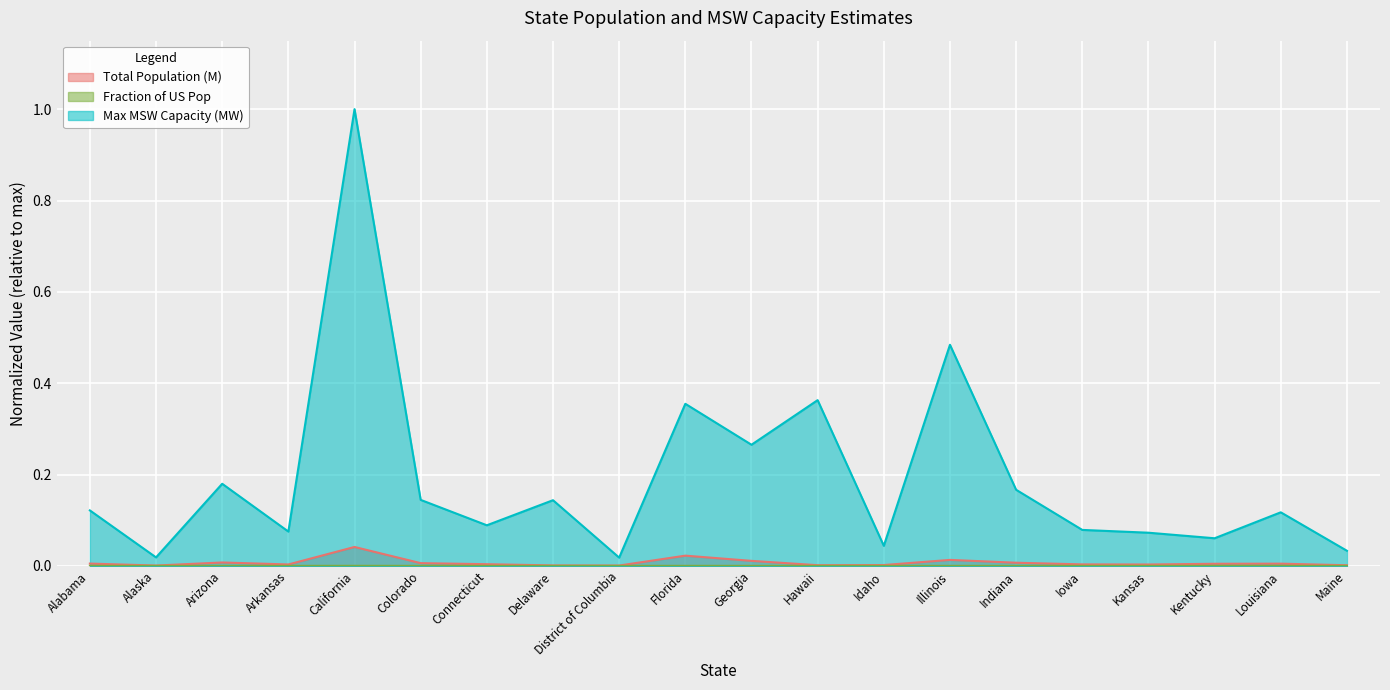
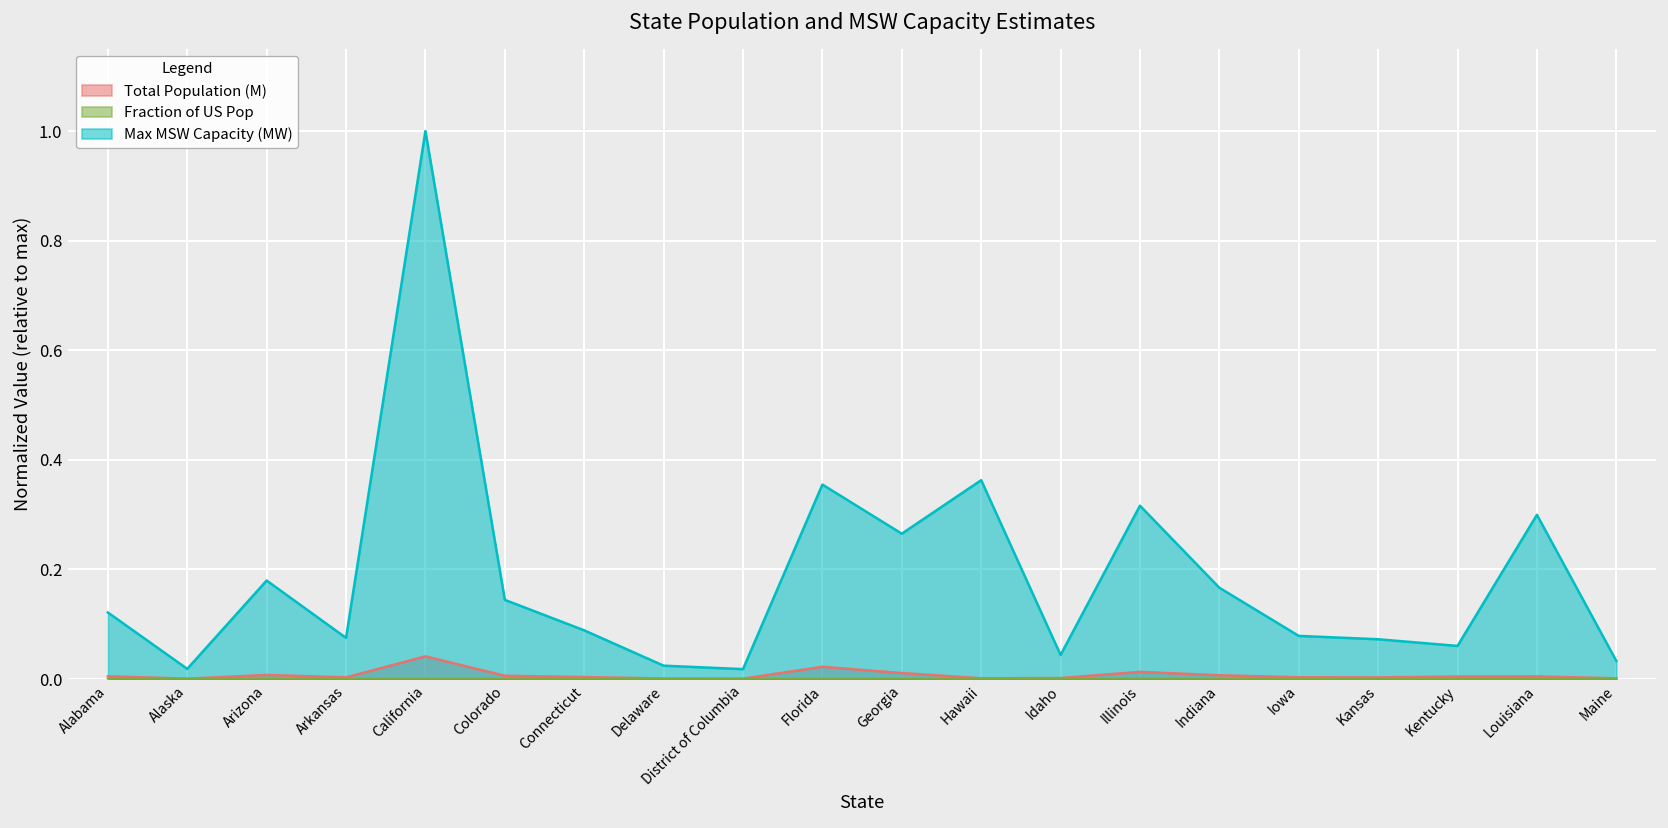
  {
    "Total Population (M)": {
      "Arizona": 0.01,
      "California": 0.04,
      "Colorado": 0.01,
      "Florida": 0.02,
      "Georgia": 0.01,
      "Illinois": 0.01,
      "Indiana": 0.01
    },
    "Fraction of US Pop": {
      "Arizona": 0.00,
      "California": 0.00,
      "Colorado": 0.00,
      "Florida": 0.00,
      "Georgia": 0.00,
      "Illinois": 0.00,
      "Indiana": 0.00
    },
    "Max MSW Capacity (MW)": {
      "Alabama": 0.12,
      "Alaska": 0.02,
      "Arizona": 0.18,
      "Arkansas": 0.08,
      "California": 1.00,
      "Colorado": 0.14,
      "Connecticut": 0.09,
-     "Delaware": 0.14,
+     "Delaware": 0.02,
      "District of Columbia": 0.02,
      "Florida": 0.35,
      "Georgia": 0.27,
      "Hawaii": 0.36,
      "Idaho": 0.04,
-     "Illinois": 0.48,
+     "Illinois": 0.32,
      "Indiana": 0.17,
      "Iowa": 0.08,
      "Kansas": 0.07,
      "Kentucky": 0.06,
-     "Louisiana": 0.12,
+     "Louisiana": 0.30,
      "Maine": 0.03
    }
  }
